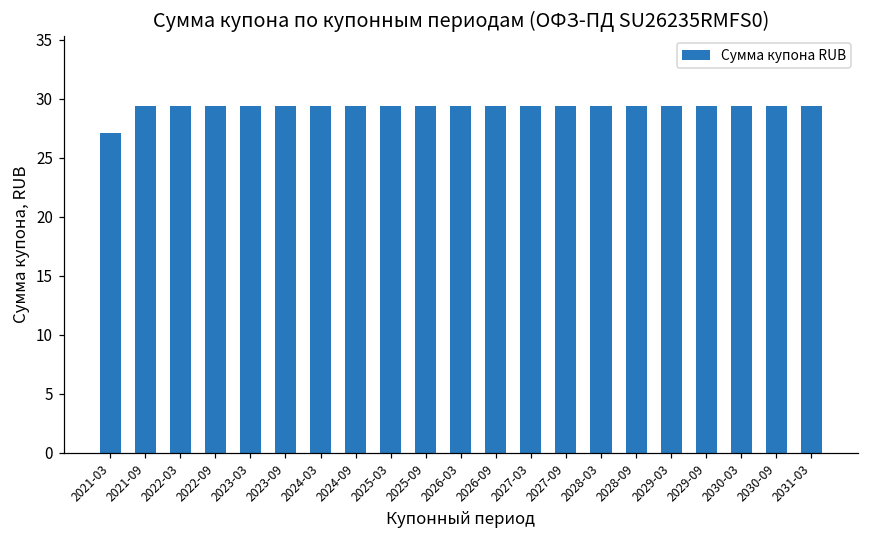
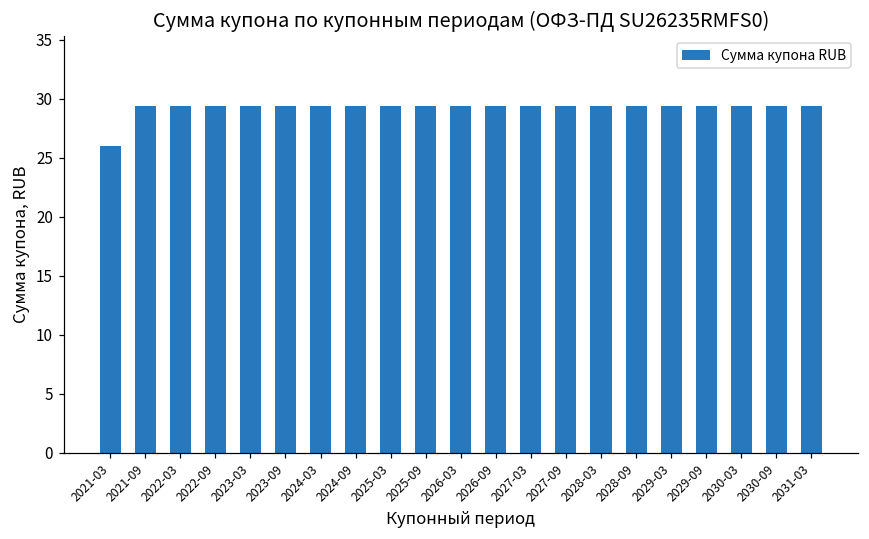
  {
-   "2021-03": 27.1,
+   "2021-03": 26.0,
    "2021-09": 29.4,
    "2022-03": 29.4,
    "2022-09": 29.4,
    "2023-03": 29.4,
    "2023-09": 29.4,
    "2024-03": 29.4,
    "2024-09": 29.4,
    "2025-03": 29.4,
    "2025-09": 29.4,
    "2026-03": 29.4,
    "2026-09": 29.4,
    "2027-03": 29.4,
    "2027-09": 29.4,
    "2028-03": 29.4,
    "2028-09": 29.4,
    "2029-03": 29.4,
    "2029-09": 29.4,
    "2030-03": 29.4,
    "2030-09": 29.4,
    "2031-03": 29.4
  }
